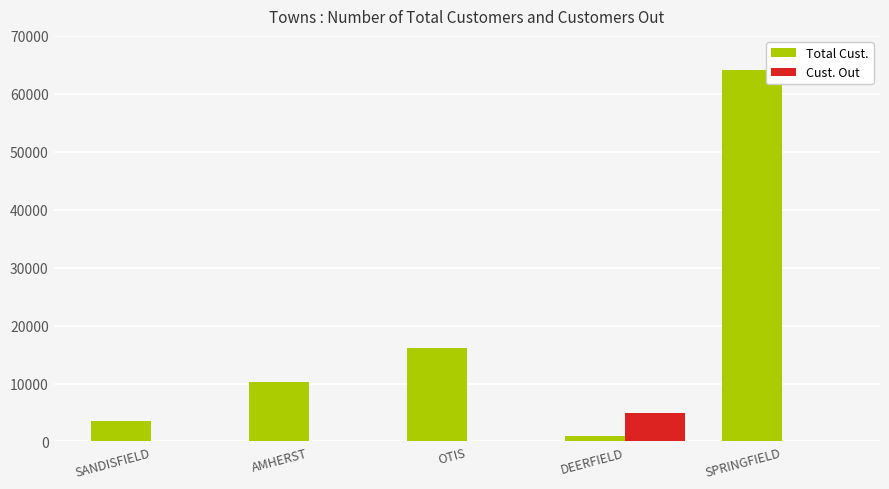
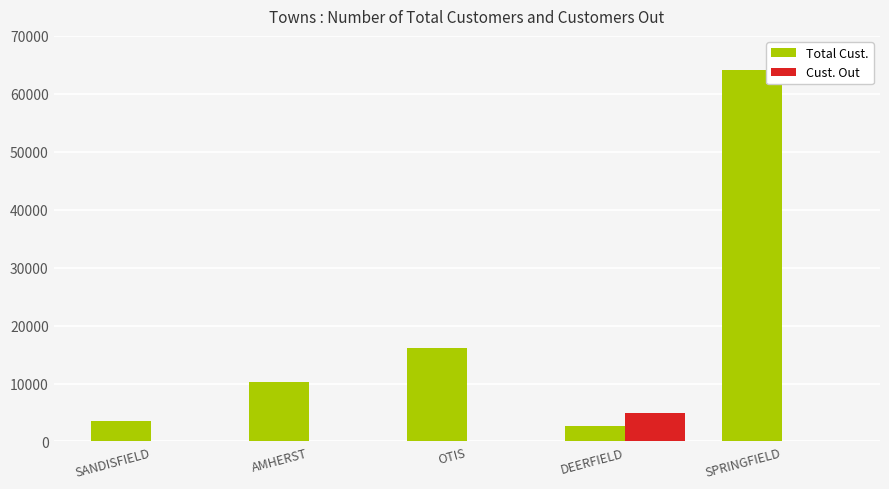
  {
    "Total Cust.": {
      "SANDISFIELD": 4000,
      "AMHERST": 10000,
      "OTIS": 16000,
-     "DEERFIELD": 1000,
+     "DEERFIELD": 3000,
      "SPRINGFIELD": 64000
    },
    "Cust. Out": {
      "DEERFIELD": 5000
    }
  }
